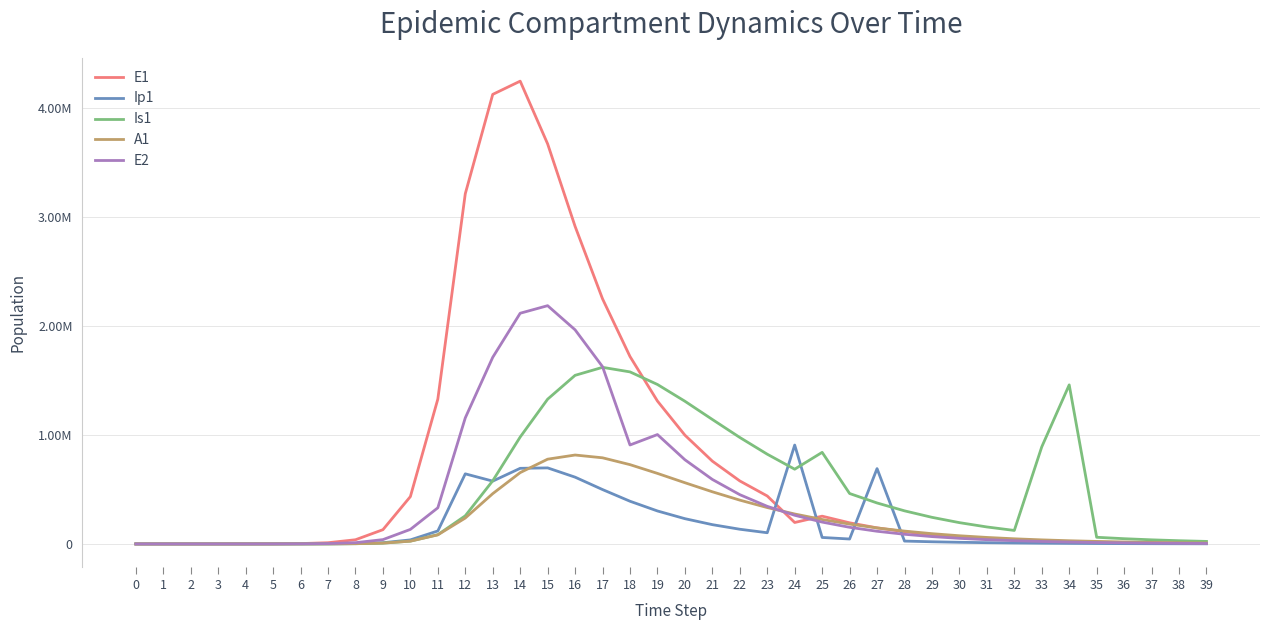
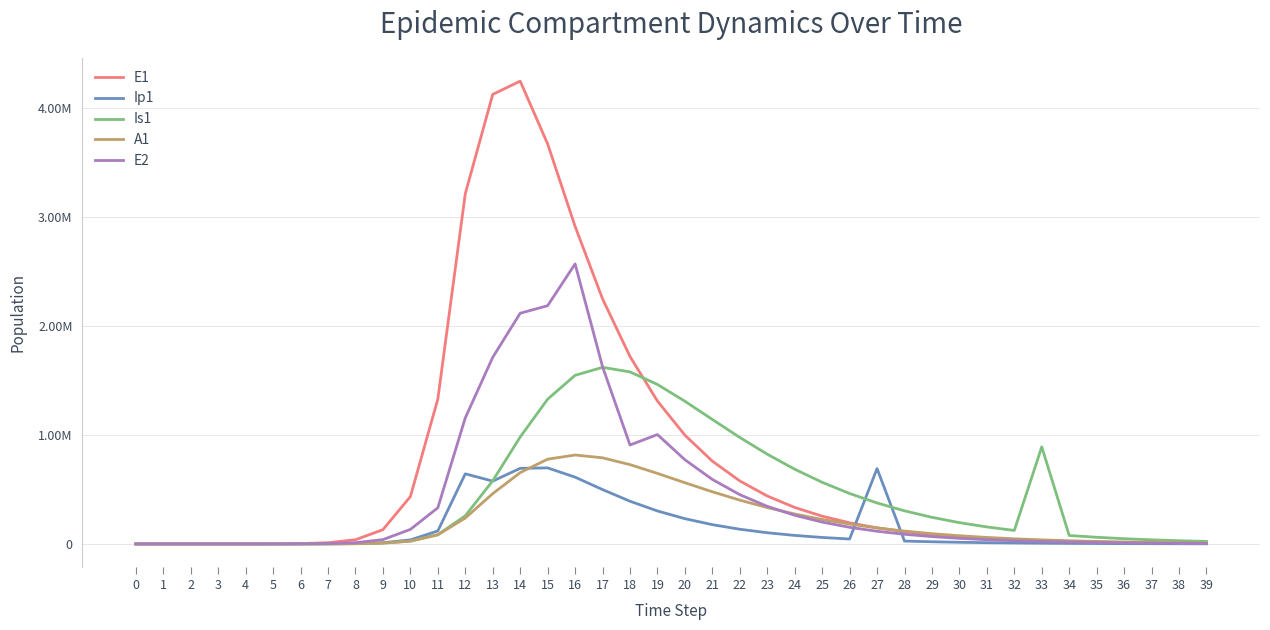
  {
    "E1": {
      "8": 40000,
      "9": 130000,
      "10": 430000,
      "11": 1330000,
      "12": 3210000,
      "13": 4120000,
      "14": 4250000,
      "15": 3670000,
      "16": 2910000,
      "17": 2250000,
      "18": 1720000,
      "19": 1310000,
      "20": 1000000,
      "21": 760000,
      "22": 580000,
      "23": 440000,
-     "24": 200000,
+     "24": 330000,
      "25": 250000
    },
    "Ip1": {
      "11": 120000,
      "12": 640000,
      "14": 690000,
      "15": 700000,
      "16": 610000,
      "17": 500000,
      "18": 390000,
      "19": 300000,
      "20": 230000,
      "21": 180000,
      "22": 130000,
      "23": 100000,
-     "24": 910000,
+     "24": 80000,
      "25": 60000,
      "26": 50000,
      "27": 690000,
      "28": 30000,
      "29": 20000,
      "30": 20000,
      "31": 10000
    },
    "Is1": {
      "14": 980000,
      "15": 1330000,
      "16": 1550000,
      "18": 1580000,
      "19": 1460000,
      "20": 1310000,
      "21": 1140000,
      "22": 980000,
      "23": 820000,
      "24": 690000,
-     "25": 840000,
+     "25": 570000,
      "26": 460000,
      "27": 380000,
      "28": 300000,
      "29": 240000,
      "30": 200000,
      "31": 160000,
      "32": 120000,
      "33": 890000,
-     "34": 1460000,
+     "34": 80000,
      "35": 60000,
      "36": 50000,
      "37": 40000
    },
    "A1": {
      "13": 460000,
      "14": 650000,
      "15": 780000,
      "16": 820000,
      "17": 790000,
      "18": 730000,
      "19": 650000,
      "20": 560000,
      "21": 480000,
      "22": 400000,
      "25": 220000
    },
    "E2": {
      "9": 40000,
      "10": 130000,
      "11": 330000,
      "12": 1160000,
      "13": 1710000,
      "14": 2120000,
      "15": 2190000,
-     "16": 1960000,
+     "16": 2570000,
      "18": 910000,
      "19": 1000000,
      "20": 770000,
      "21": 590000,
      "22": 450000,
      "25": 200000,
      "26": 150000,
      "27": 120000,
      "28": 90000
    }
  }
